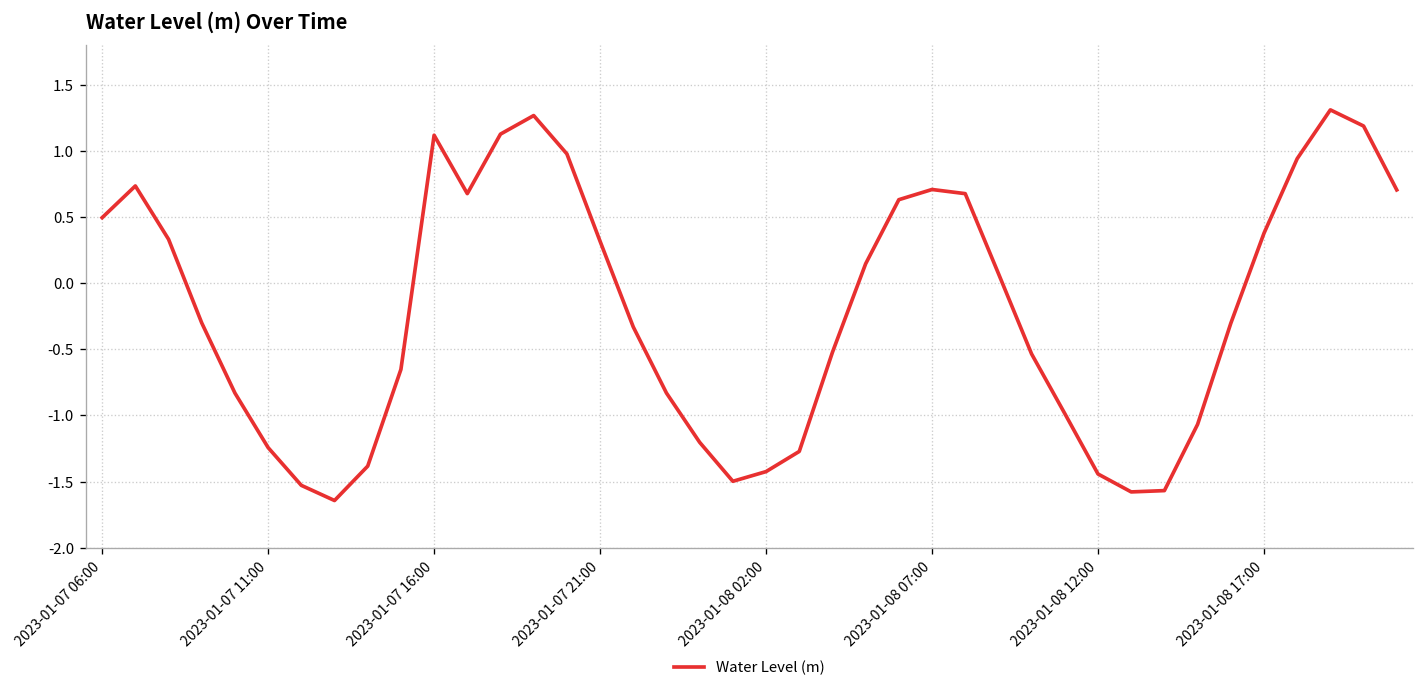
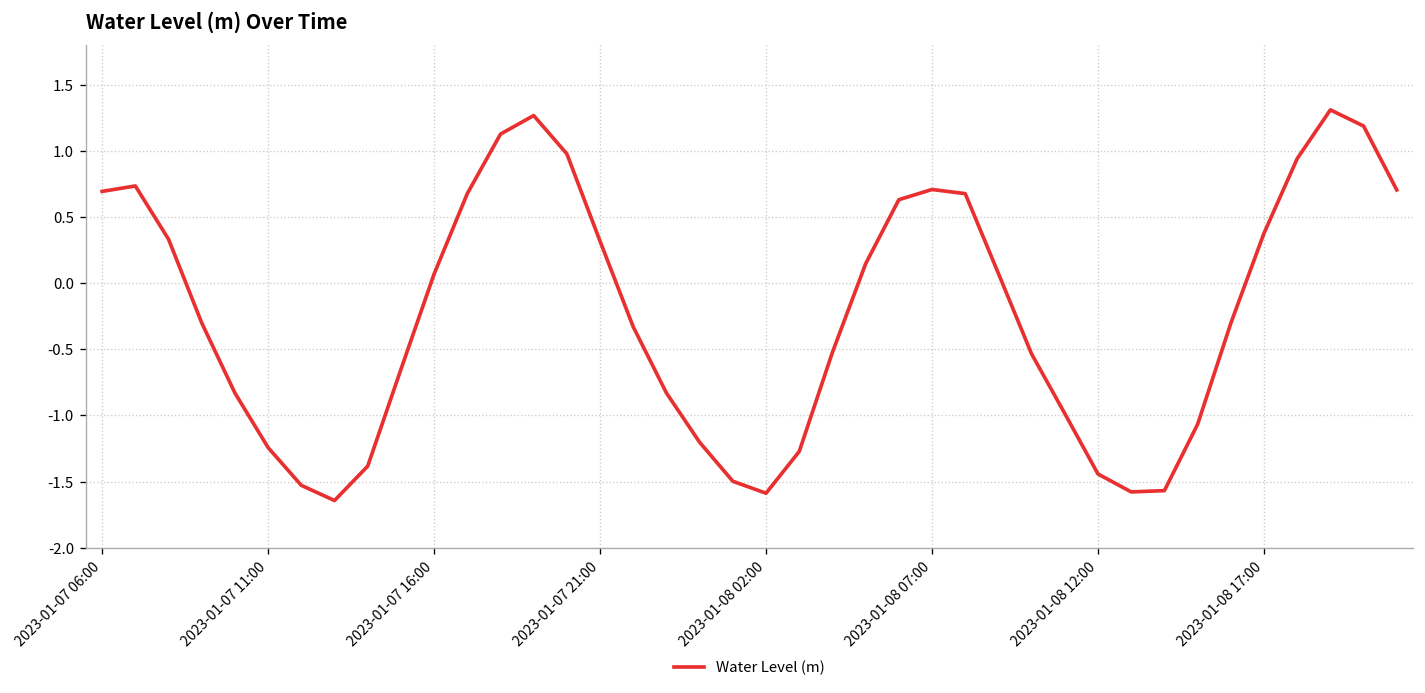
  {
-   "2023-01-07 06:00": 0.49,
+   "2023-01-07 06:00": 0.69,
    "2023-01-07 11:00": -1.24,
-   "2023-01-07 16:00": 1.12,
+   "2023-01-07 16:00": 0.07,
    "2023-01-07 21:00": 0.32,
-   "2023-01-08 02:00": -1.42,
+   "2023-01-08 02:00": -1.59,
    "2023-01-08 07:00": 0.71,
    "2023-01-08 12:00": -1.44,
    "2023-01-08 17:00": 0.38
  }
